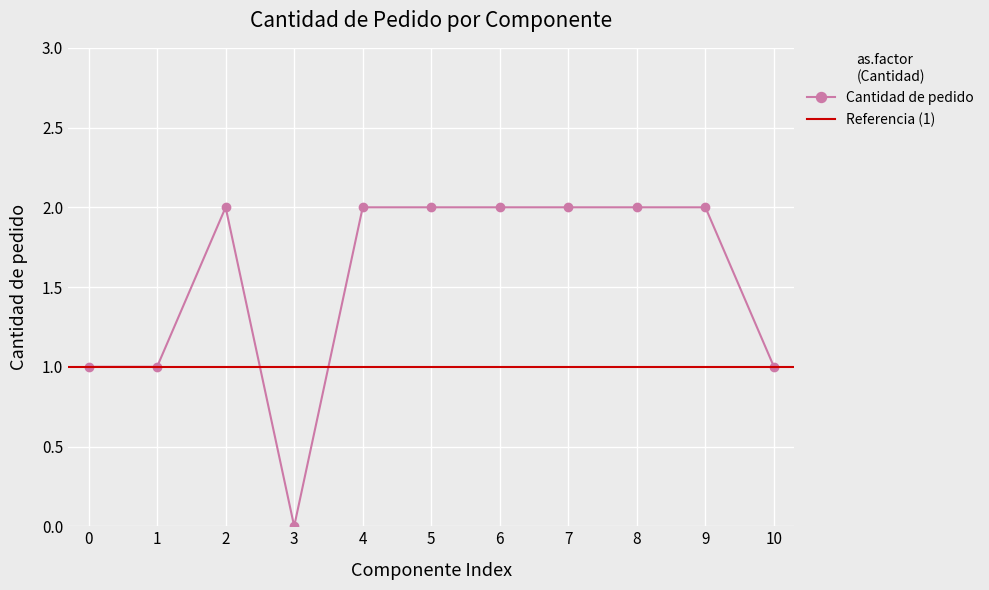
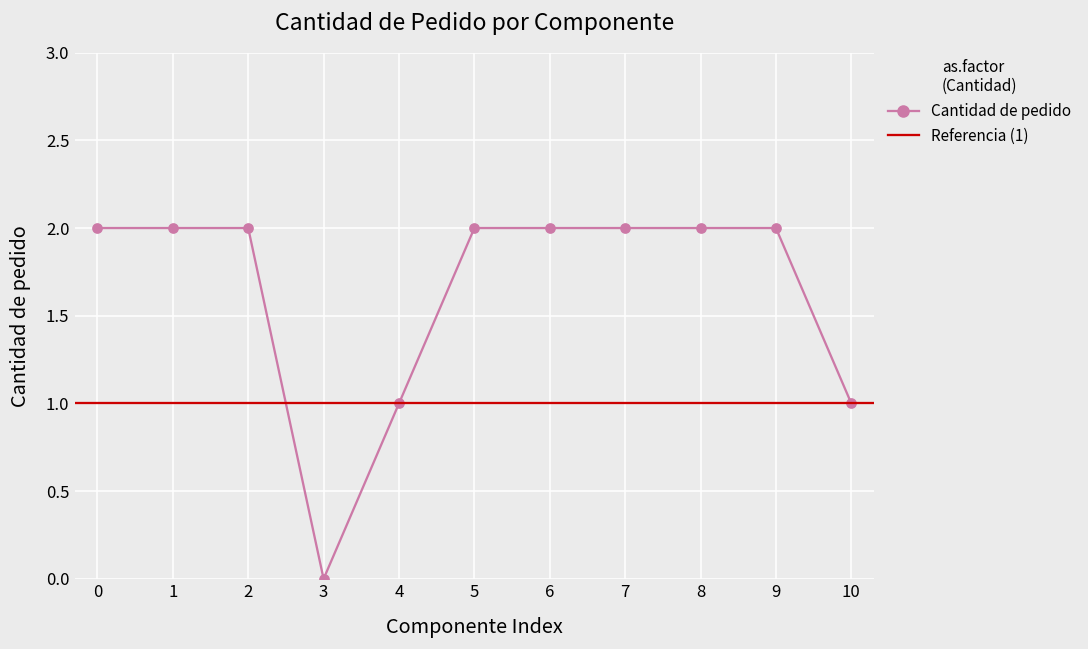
  {
-   "0": 1,
-   "1": 1,
+   "0": 2,
+   "1": 2,
    "2": 2,
    "3": 0,
-   "4": 2,
+   "4": 1,
    "5": 2,
    "6": 2,
    "7": 2,
    "8": 2,
    "9": 2,
    "10": 1
  }
